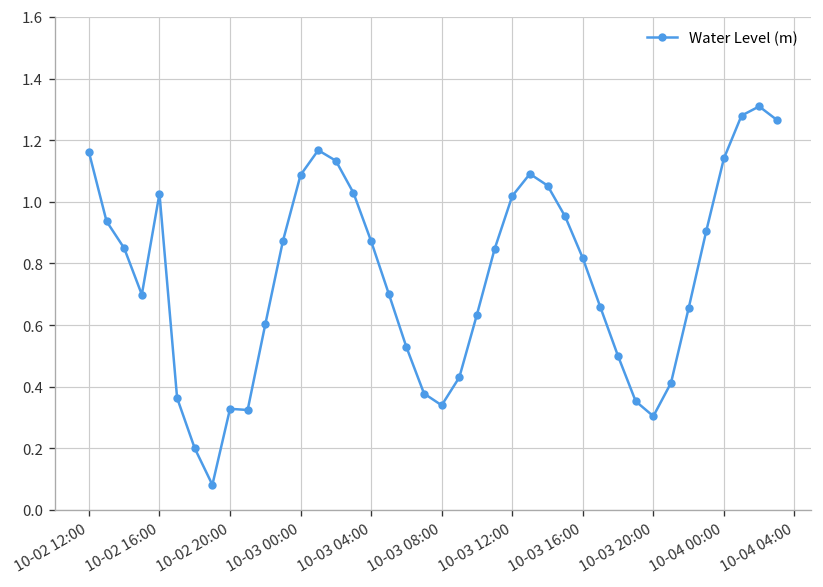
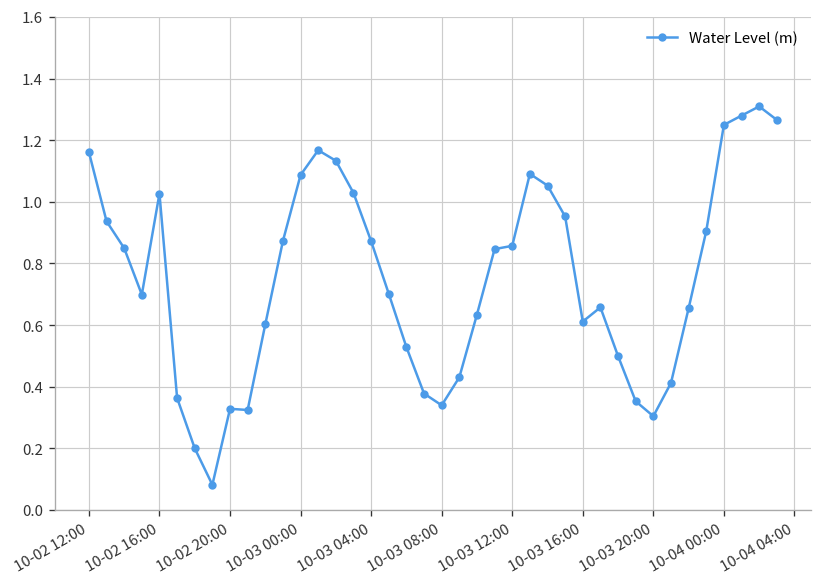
  {
    "10-02 12:00": 1.16,
    "10-02 16:00": 1.03,
    "10-02 20:00": 0.33,
    "10-03 00:00": 1.09,
    "10-03 04:00": 0.87,
    "10-03 08:00": 0.34,
-   "10-03 12:00": 1.02,
-   "10-03 16:00": 0.82,
+   "10-03 12:00": 0.86,
+   "10-03 16:00": 0.61,
    "10-03 20:00": 0.30,
-   "10-04 00:00": 1.14
+   "10-04 00:00": 1.25
  }
